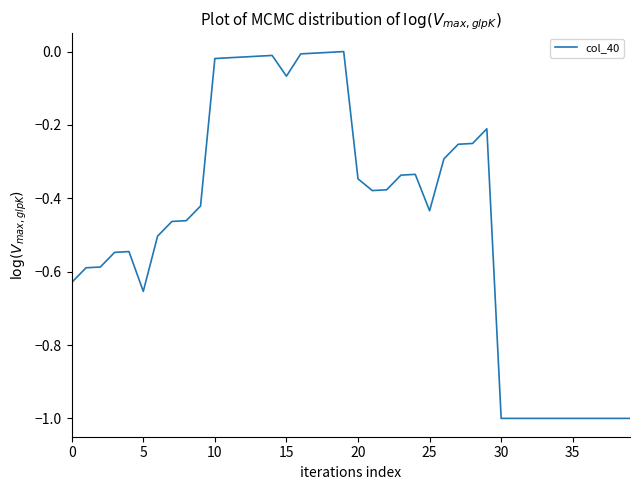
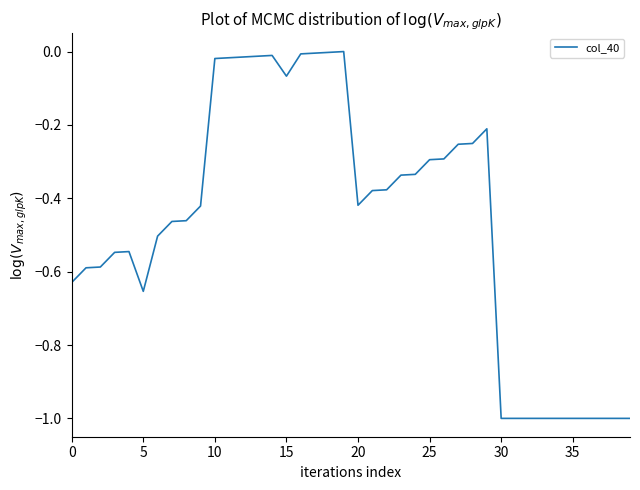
  {
    "0": -0.63,
    "5": -0.65,
    "10": -0.02,
    "15": -0.07,
-   "20": -0.35,
-   "25": -0.43,
+   "20": -0.42,
+   "25": -0.29,
    "30": -1.00,
    "35": -1.00
  }
